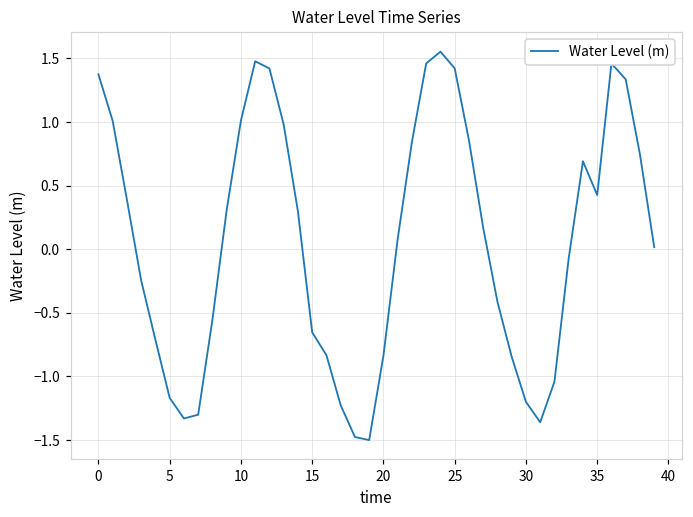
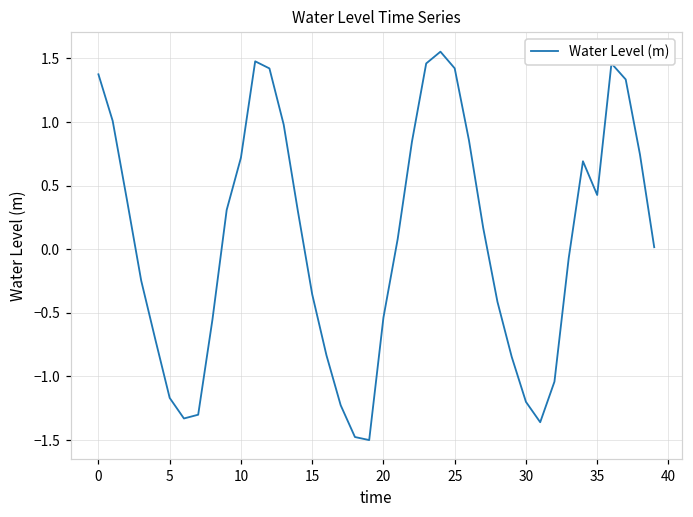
  {
    "0": 1.38,
    "5": -1.17,
-   "10": 1.01,
-   "15": -0.65,
-   "20": -0.84,
+   "10": 0.72,
+   "15": -0.35,
+   "20": -0.54,
    "25": 1.42,
    "30": -1.20,
    "35": 0.43
  }
